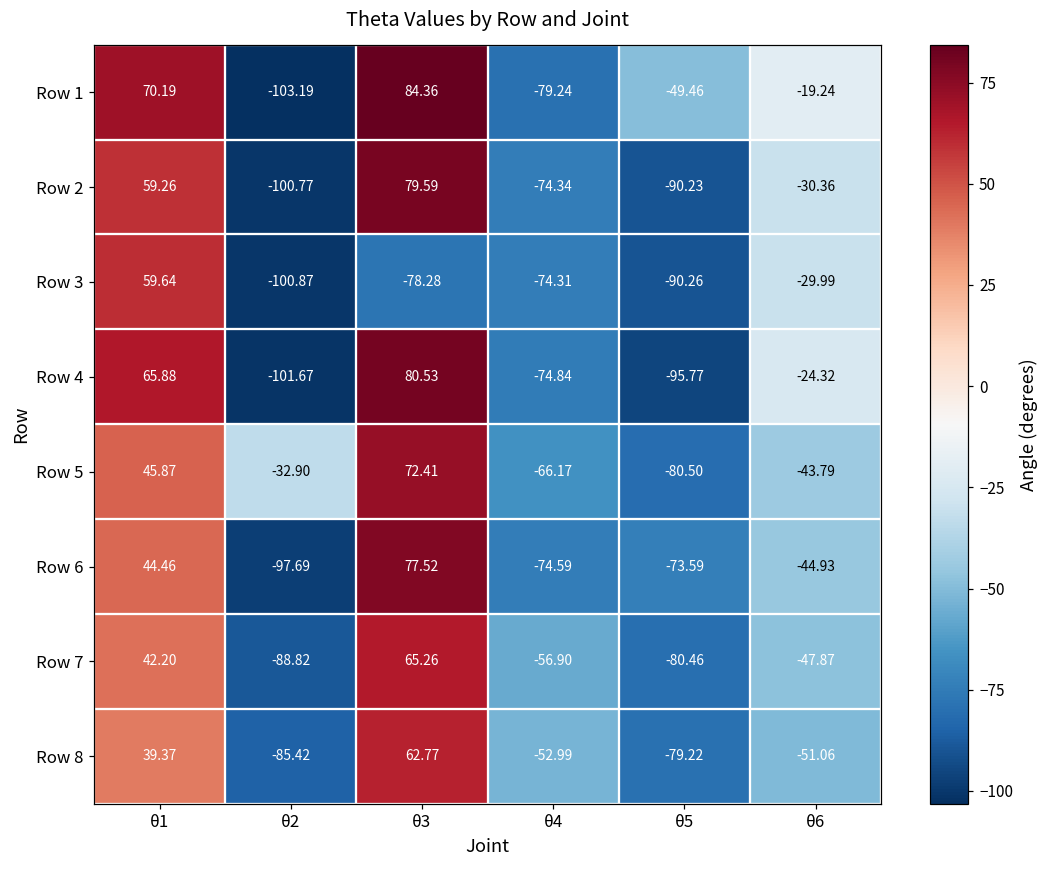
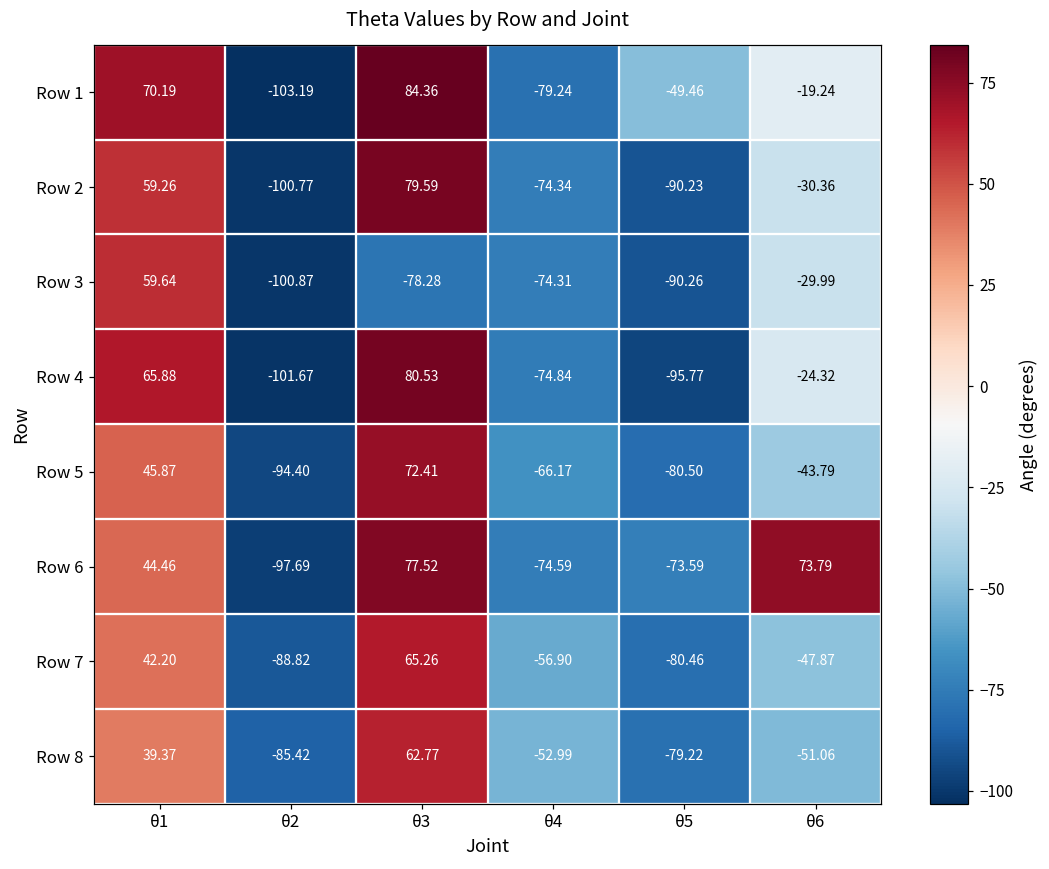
  {
    "Row 1": {
      "θ1": 70.19,
      "θ2": -103.19,
      "θ3": 84.36,
      "θ4": -79.24,
      "θ5": -49.46,
      "θ6": -19.24
    },
    "Row 2": {
      "θ1": 59.26,
      "θ2": -100.77,
      "θ3": 79.59,
      "θ4": -74.34,
      "θ5": -90.23,
      "θ6": -30.36
    },
    "Row 3": {
      "θ1": 59.64,
      "θ2": -100.87,
      "θ3": -78.28,
      "θ4": -74.31,
      "θ5": -90.26,
      "θ6": -29.99
    },
    "Row 4": {
      "θ1": 65.88,
      "θ2": -101.67,
      "θ3": 80.53,
      "θ4": -74.84,
      "θ5": -95.77,
      "θ6": -24.32
    },
    "Row 5": {
      "θ1": 45.87,
-     "θ2": -32.90,
+     "θ2": -94.40,
      "θ3": 72.41,
      "θ4": -66.17,
      "θ5": -80.50,
      "θ6": -43.79
    },
    "Row 6": {
      "θ1": 44.46,
      "θ2": -97.69,
      "θ3": 77.52,
      "θ4": -74.59,
      "θ5": -73.59,
-     "θ6": -44.93
+     "θ6": 73.79
    },
    "Row 7": {
      "θ1": 42.20,
      "θ2": -88.82,
      "θ3": 65.26,
      "θ4": -56.90,
      "θ5": -80.46,
      "θ6": -47.87
    },
    "Row 8": {
      "θ1": 39.37,
      "θ2": -85.42,
      "θ3": 62.77,
      "θ4": -52.99,
      "θ5": -79.22,
      "θ6": -51.06
    }
  }
